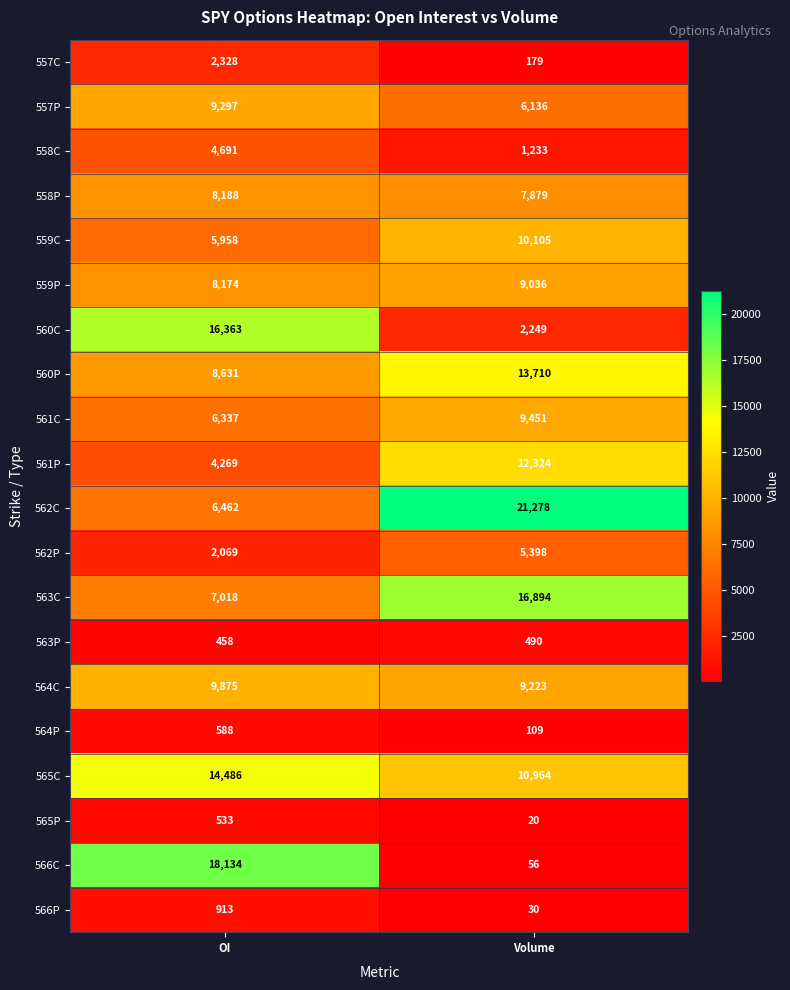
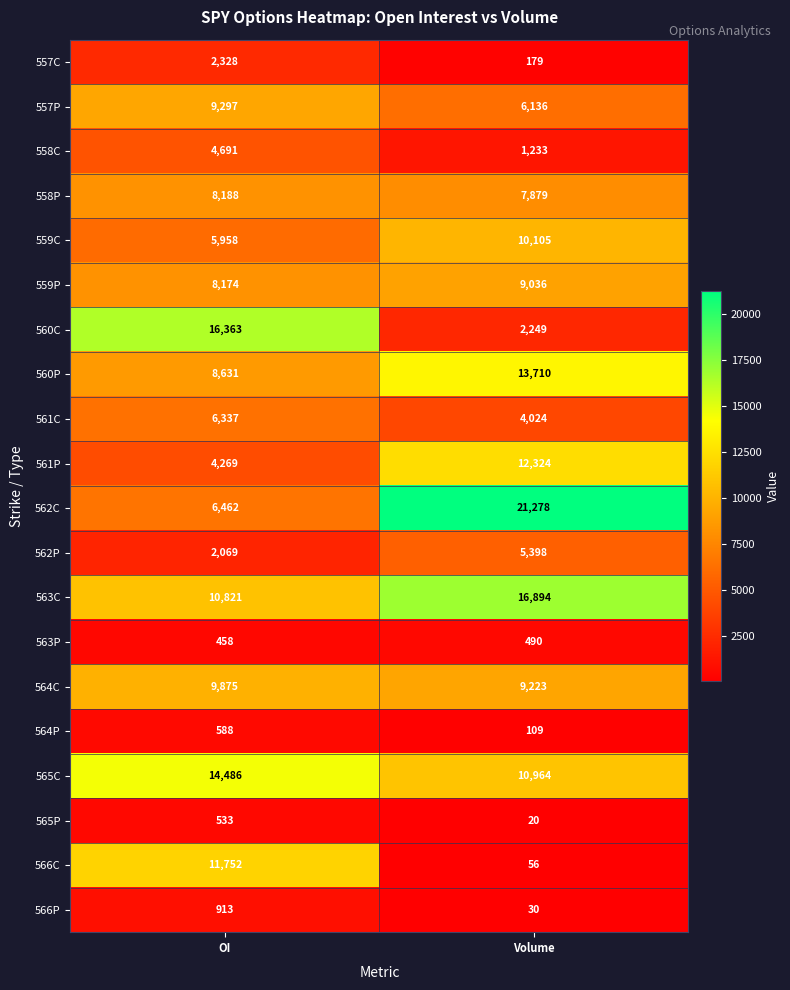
  {
    "557C": {
      "OI": "2,328",
      "Volume": "179"
    },
    "557P": {
      "OI": "9,297",
      "Volume": "6,136"
    },
    "558C": {
      "OI": "4,691",
      "Volume": "1,233"
    },
    "558P": {
      "OI": "8,188",
      "Volume": "7,879"
    },
    "559C": {
      "OI": "5,958",
      "Volume": "10,105"
    },
    "559P": {
      "OI": "8,174",
      "Volume": "9,036"
    },
    "560C": {
      "OI": "16,363",
      "Volume": "2,249"
    },
    "560P": {
      "OI": "8,631",
      "Volume": "13,710"
    },
    "561C": {
      "OI": "6,337",
-     "Volume": "9,451"
+     "Volume": "4,024"
    },
    "561P": {
      "OI": "4,269",
      "Volume": "12,324"
    },
    "562C": {
      "OI": "6,462",
      "Volume": "21,278"
    },
    "562P": {
      "OI": "2,069",
      "Volume": "5,398"
    },
    "563C": {
-     "OI": "7,018",
+     "OI": "10,821",
      "Volume": "16,894"
    },
    "563P": {
      "OI": "458",
      "Volume": "490"
    },
    "564C": {
      "OI": "9,875",
      "Volume": "9,223"
    },
    "564P": {
      "OI": "588",
      "Volume": "109"
    },
    "565C": {
      "OI": "14,486",
      "Volume": "10,964"
    },
    "565P": {
      "OI": "533",
      "Volume": "20"
    },
    "566C": {
-     "OI": "18,134",
+     "OI": "11,752",
      "Volume": "56"
    },
    "566P": {
      "OI": "913",
      "Volume": "30"
    }
  }
